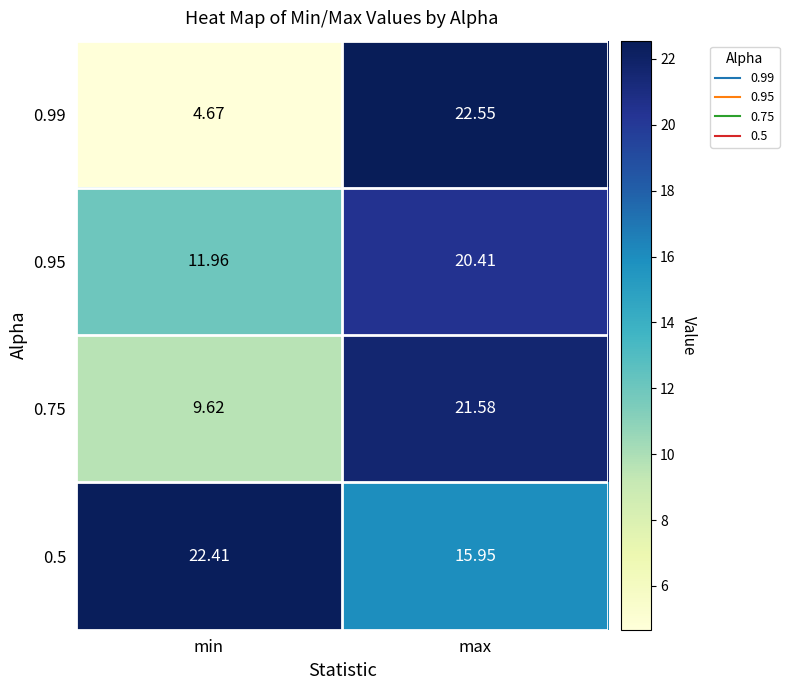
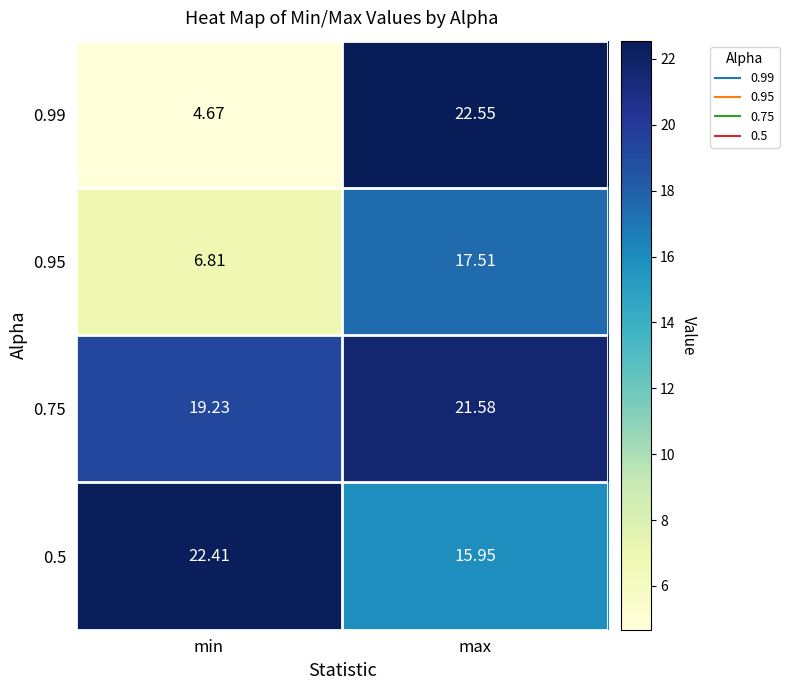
  {
    "0.99": {
      "min": 4.67,
      "max": 22.55
    },
    "0.95": {
-     "min": 11.96,
-     "max": 20.41
+     "min": 6.81,
+     "max": 17.51
    },
    "0.75": {
-     "min": 9.62,
+     "min": 19.23,
      "max": 21.58
    },
    "0.5": {
      "min": 22.41,
      "max": 15.95
    }
  }
